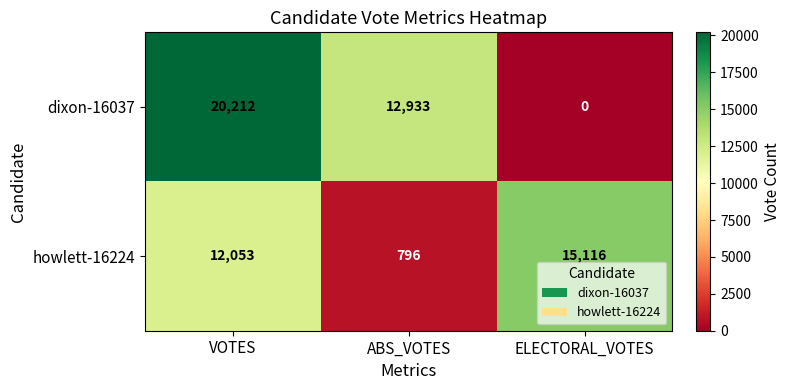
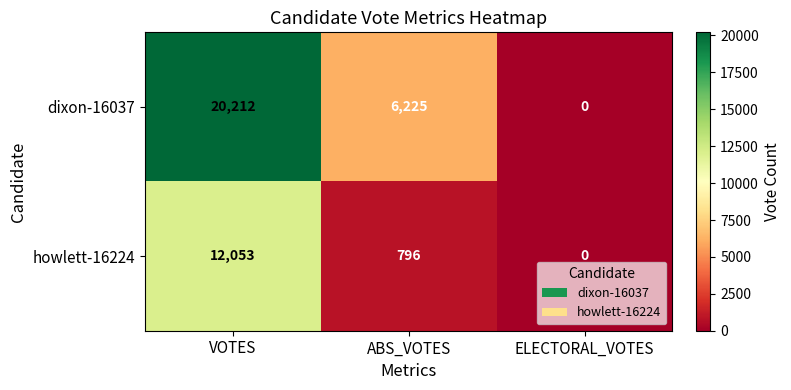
  {
    "dixon-16037": {
      "VOTES": "20,212",
-     "ABS_VOTES": "12,933",
+     "ABS_VOTES": "6,225",
      "ELECTORAL_VOTES": "0"
    },
    "howlett-16224": {
      "VOTES": "12,053",
      "ABS_VOTES": "796",
-     "ELECTORAL_VOTES": "15,116"
+     "ELECTORAL_VOTES": "0"
    }
  }
